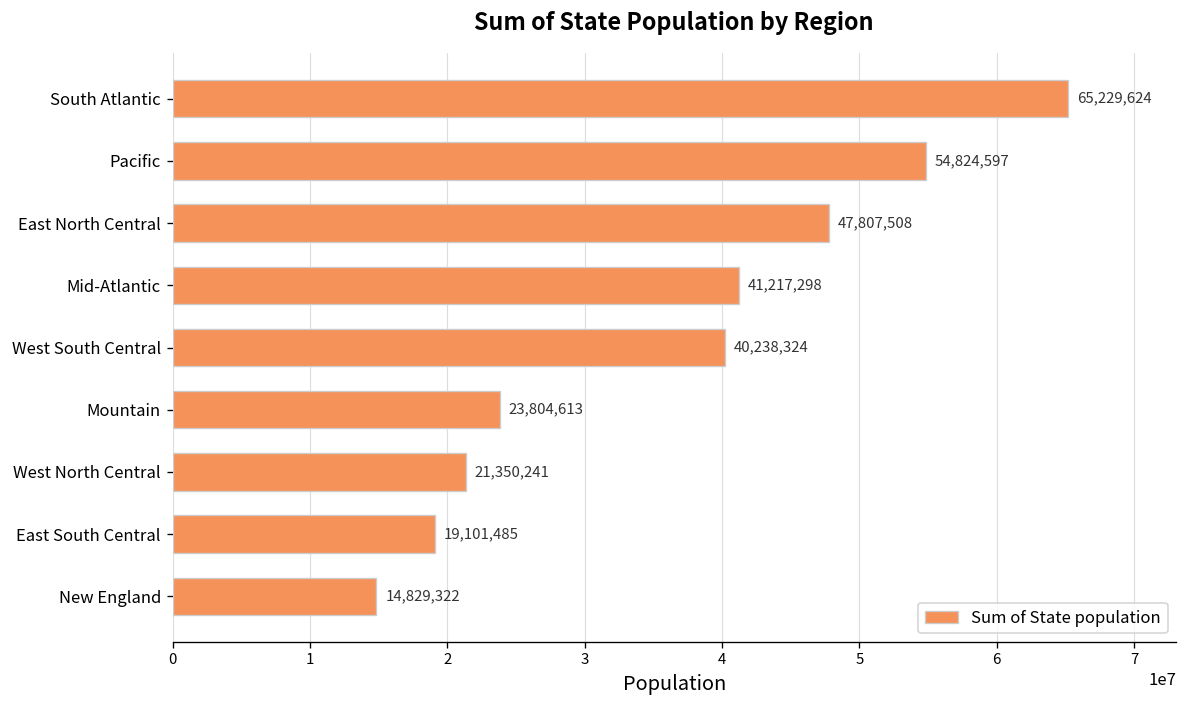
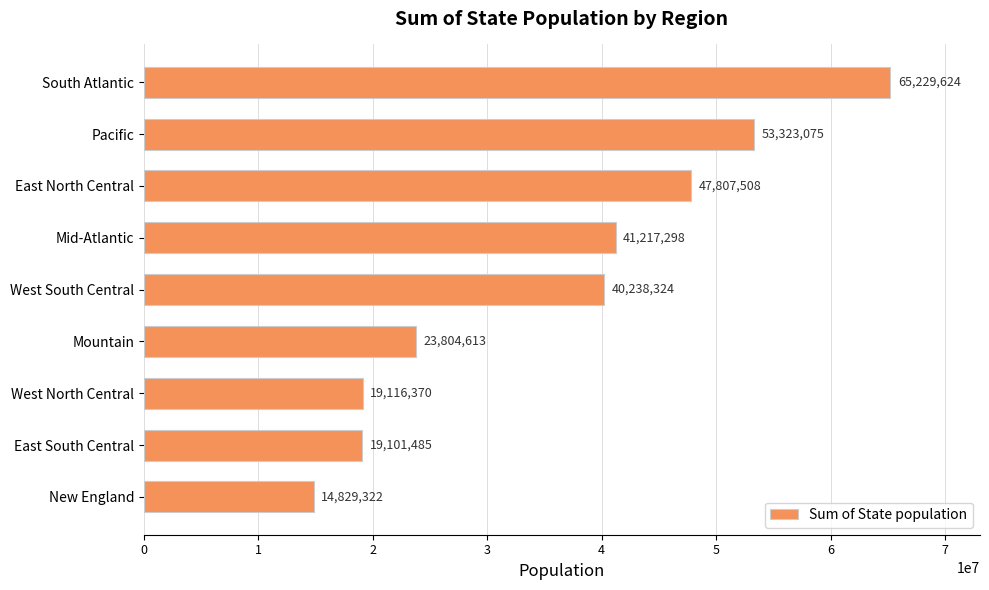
  {
    "South Atlantic": "65,229,624",
-   "Pacific": "54,824,597",
+   "Pacific": "53,323,075",
    "East North Central": "47,807,508",
    "Mid-Atlantic": "41,217,298",
    "West South Central": "40,238,324",
    "Mountain": "23,804,613",
-   "West North Central": "21,350,241",
+   "West North Central": "19,116,370",
    "East South Central": "19,101,485",
    "New England": "14,829,322"
  }
